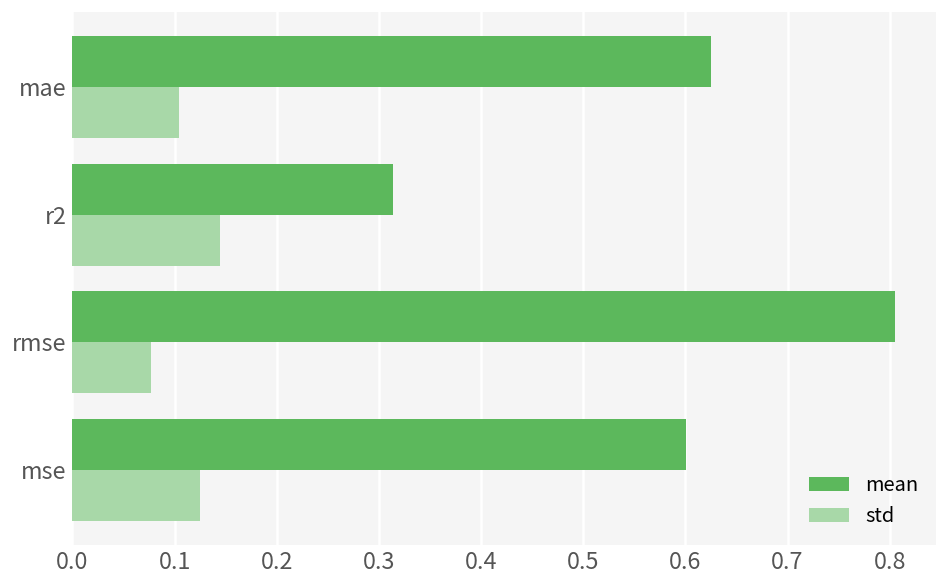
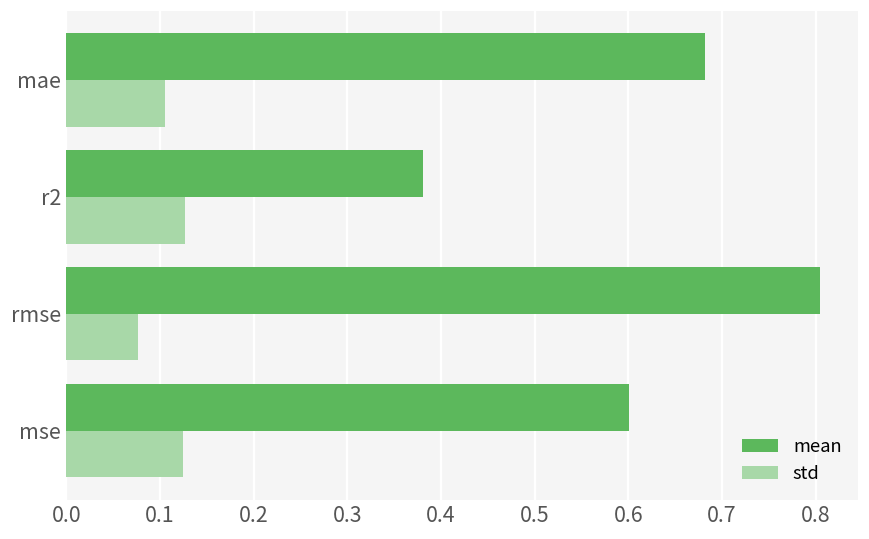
  {
    "mean": {
-     "mae": 0.63,
-     "r2": 0.31,
+     "mae": 0.68,
+     "r2": 0.38,
      "rmse": 0.81,
      "mse": 0.60
    },
    "std": {
      "mae": 0.10,
-     "r2": 0.14,
+     "r2": 0.13,
      "rmse": 0.08,
      "mse": 0.12
    }
  }
